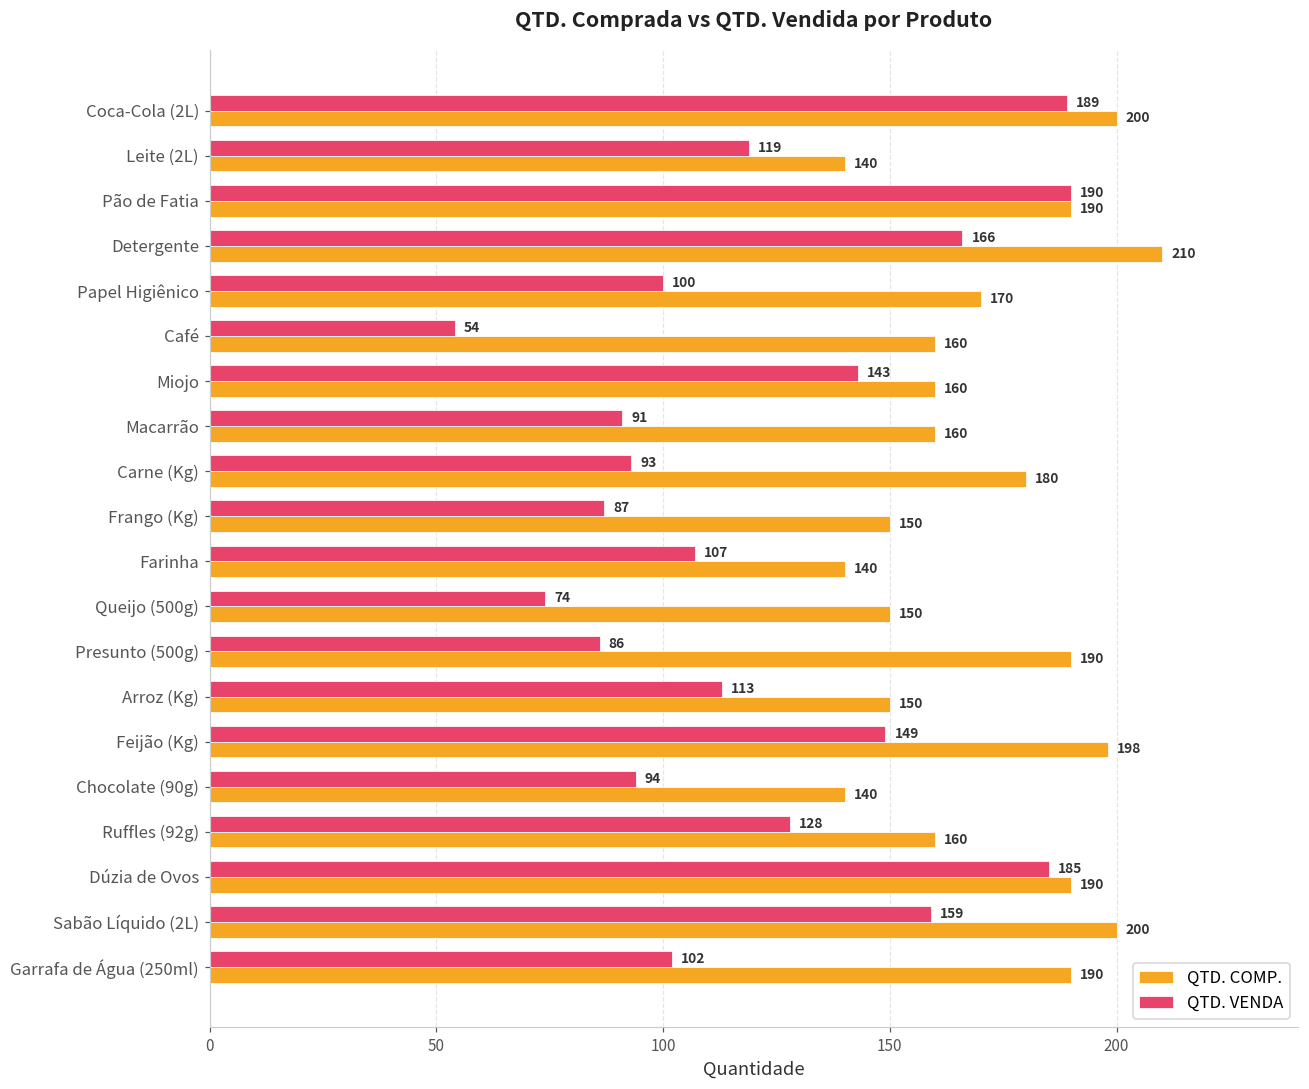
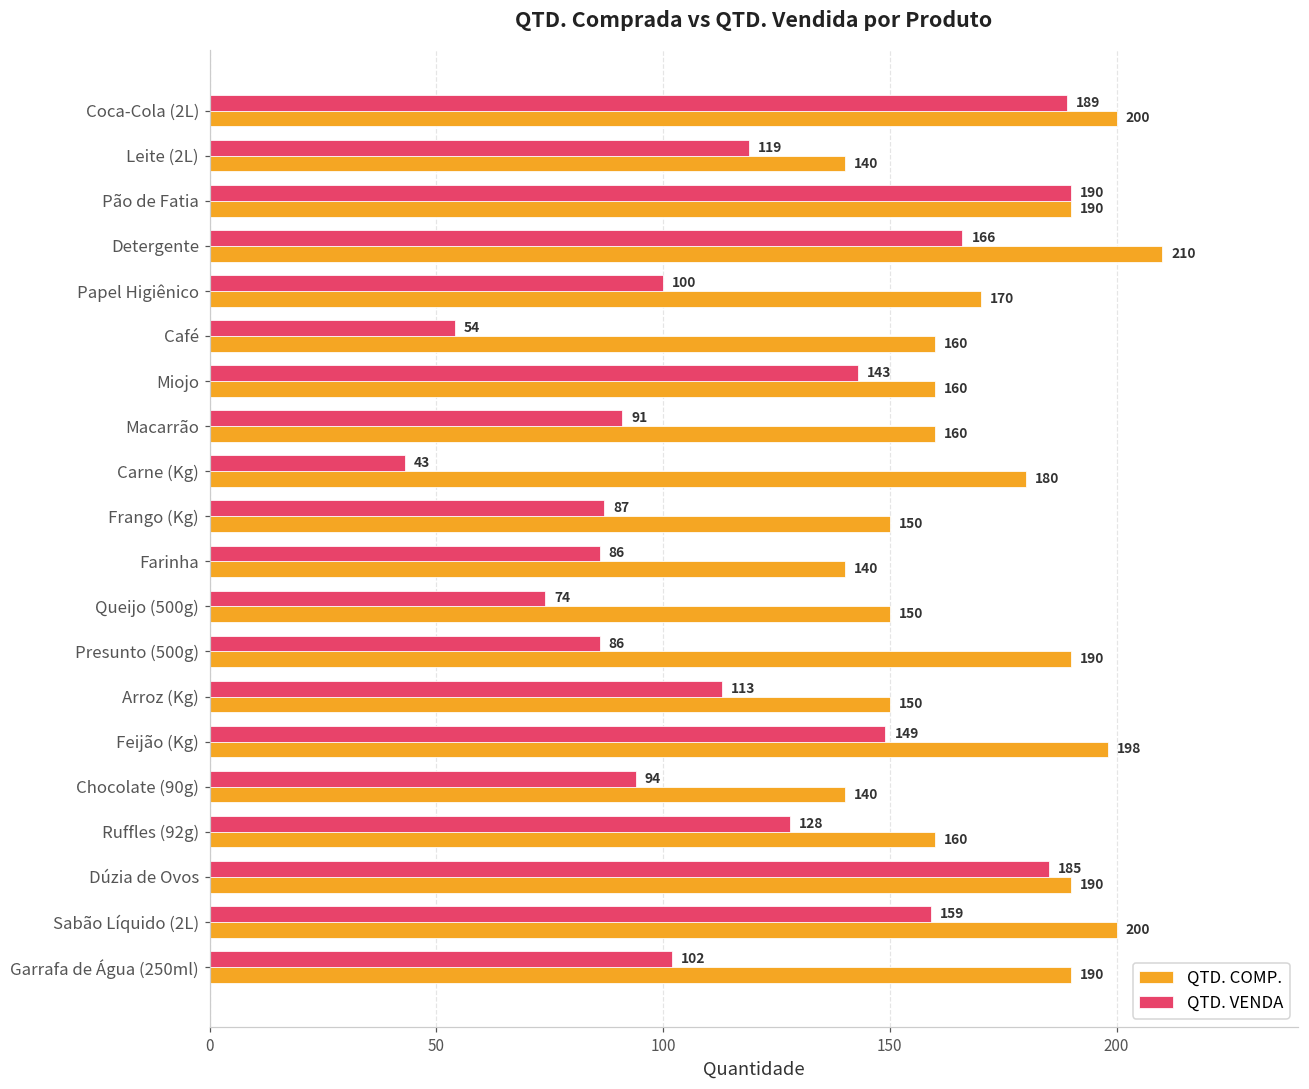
  {
    "QTD. COMP.": {
      "Coca-Cola (2L)": 200,
      "Leite (2L)": 140,
      "Pão de Fatia": 190,
      "Detergente": 210,
      "Papel Higiênico": 170,
      "Café": 160,
      "Miojo": 160,
      "Macarrão": 160,
      "Carne (Kg)": 180,
      "Frango (Kg)": 150,
      "Farinha": 140,
      "Queijo (500g)": 150,
      "Presunto (500g)": 190,
      "Arroz (Kg)": 150,
      "Feijão (Kg)": 198,
      "Chocolate (90g)": 140,
      "Ruffles (92g)": 160,
      "Dúzia de Ovos": 190,
      "Sabão Líquido (2L)": 200,
      "Garrafa de Água (250ml)": 190
    },
    "QTD. VENDA": {
      "Coca-Cola (2L)": 189,
      "Leite (2L)": 119,
      "Pão de Fatia": 190,
      "Detergente": 166,
      "Papel Higiênico": 100,
      "Café": 54,
      "Miojo": 143,
      "Macarrão": 91,
-     "Carne (Kg)": 93,
+     "Carne (Kg)": 43,
      "Frango (Kg)": 87,
-     "Farinha": 107,
+     "Farinha": 86,
      "Queijo (500g)": 74,
      "Presunto (500g)": 86,
      "Arroz (Kg)": 113,
      "Feijão (Kg)": 149,
      "Chocolate (90g)": 94,
      "Ruffles (92g)": 128,
      "Dúzia de Ovos": 185,
      "Sabão Líquido (2L)": 159,
      "Garrafa de Água (250ml)": 102
    }
  }
